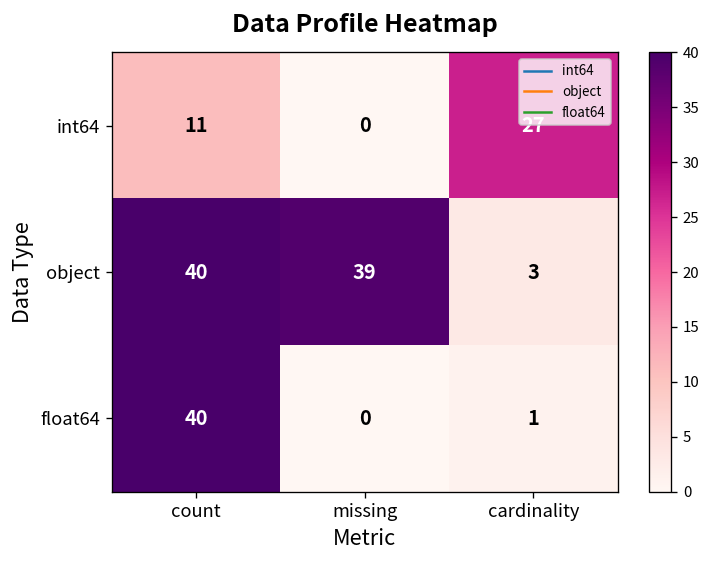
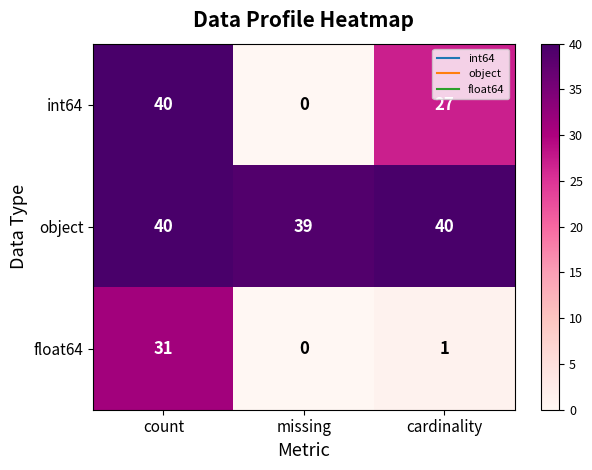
  {
    "int64": {
-     "count": 11,
+     "count": 40,
      "missing": 0
    },
    "object": {
      "count": 40,
      "missing": 39,
-     "cardinality": 3
+     "cardinality": 40
    },
    "float64": {
-     "count": 40,
+     "count": 31,
      "missing": 0,
      "cardinality": 1
    }
  }
